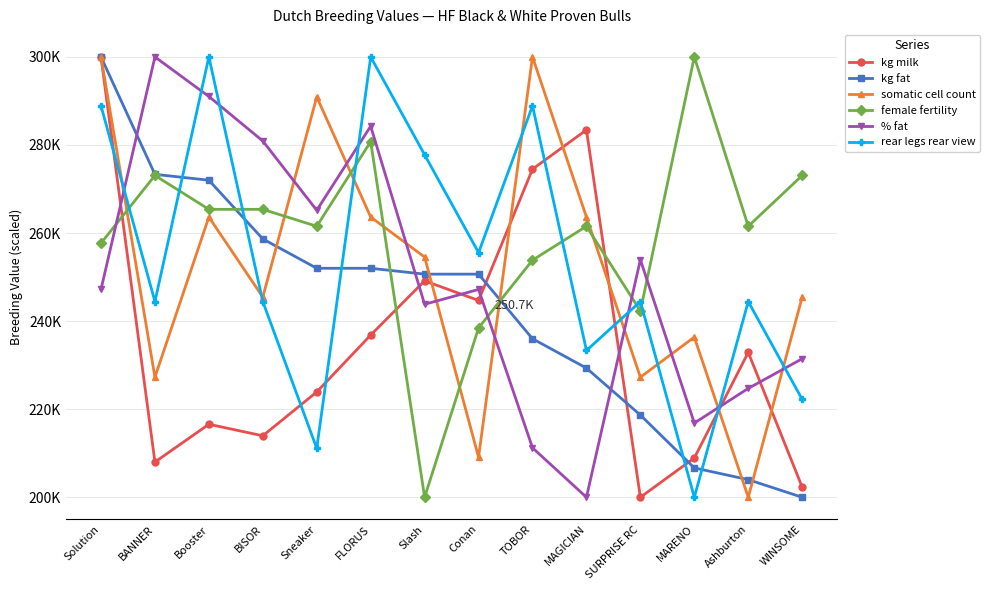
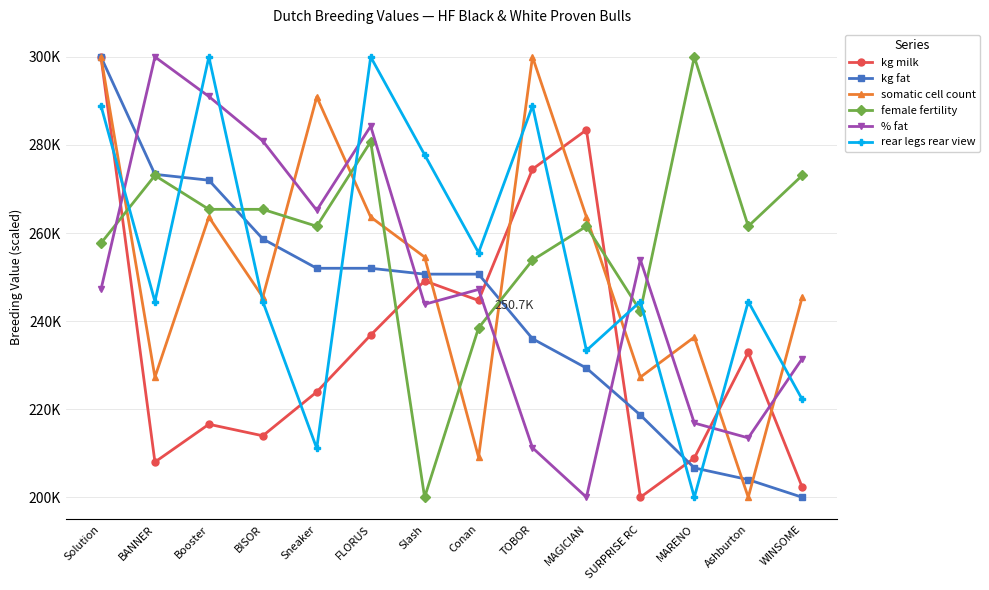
  {
    "kg fat": {
      "Booster": 272000,
      "BISOR": 259000,
      "Sneaker": 252000,
      "FLORUS": 252000,
      "Slash": 251000,
      "Conan": 251000,
      "TOBOR": 236000,
      "MAGICIAN": 229000,
      "SURPRISE RC": 219000,
      "MARENO": 207000,
      "Ashburton": 204000,
      "WINSOME": 200000
    },
    "female fertility": {
      "Solution": 258000,
      "Booster": 265000,
      "BISOR": 265000,
      "Sneaker": 262000,
      "FLORUS": 281000,
      "Slash": 200000,
      "Conan": 238000,
      "TOBOR": 254000,
      "MAGICIAN": 262000,
      "SURPRISE RC": 242000,
      "MARENO": 300000,
      "Ashburton": 262000,
      "WINSOME": 273000
    },
    "% fat": {
      "Solution": 247000,
      "BANNER": 300000,
      "Booster": 291000,
      "BISOR": 281000,
      "Sneaker": 265000,
      "FLORUS": 284000,
      "Slash": 244000,
      "Conan": 247000,
      "TOBOR": 211000,
      "MAGICIAN": 200000,
      "SURPRISE RC": 254000,
      "MARENO": 217000,
-     "Ashburton": 225000,
+     "Ashburton": 213000,
      "WINSOME": 231000
    },
    "rear legs rear view": {
      "Solution": 289000,
      "BANNER": 244000,
      "Booster": 300000,
      "BISOR": 244000,
      "Sneaker": 211000,
      "FLORUS": 300000,
      "Slash": 278000,
      "Conan": 256000,
      "TOBOR": 289000,
      "MAGICIAN": 233000,
      "SURPRISE RC": 244000,
      "MARENO": 200000,
      "Ashburton": 244000,
      "WINSOME": 222000
    }
  }
